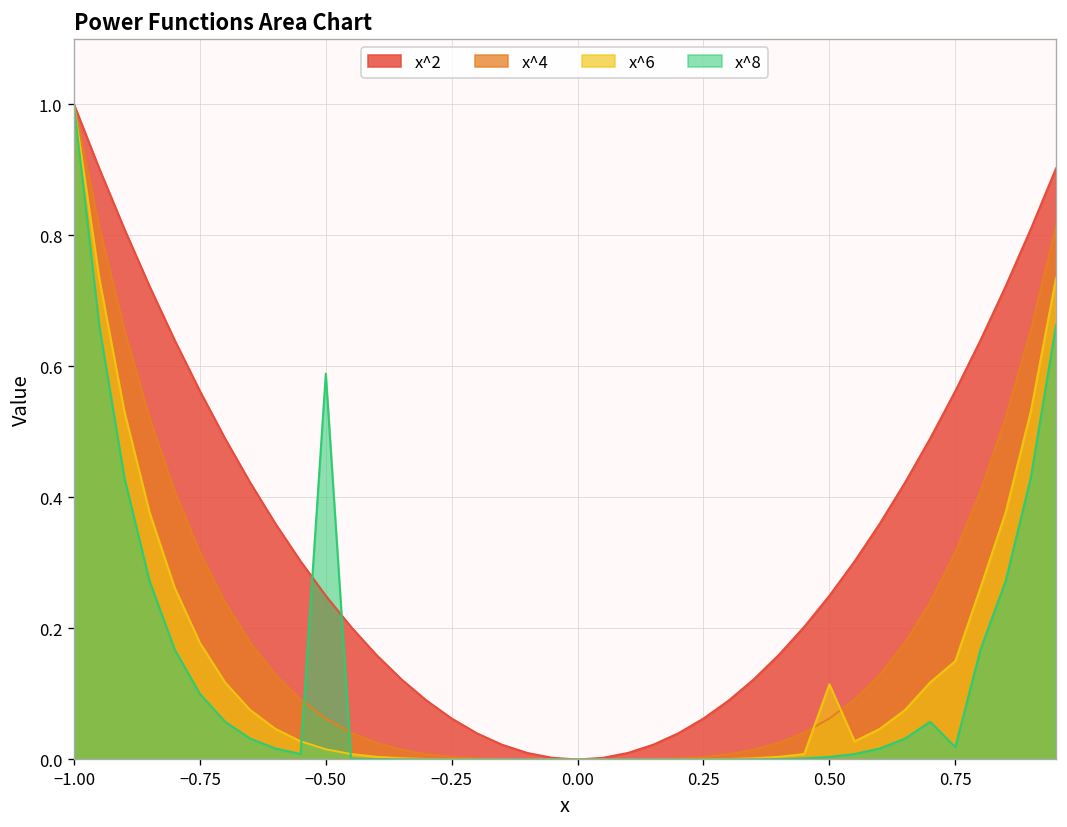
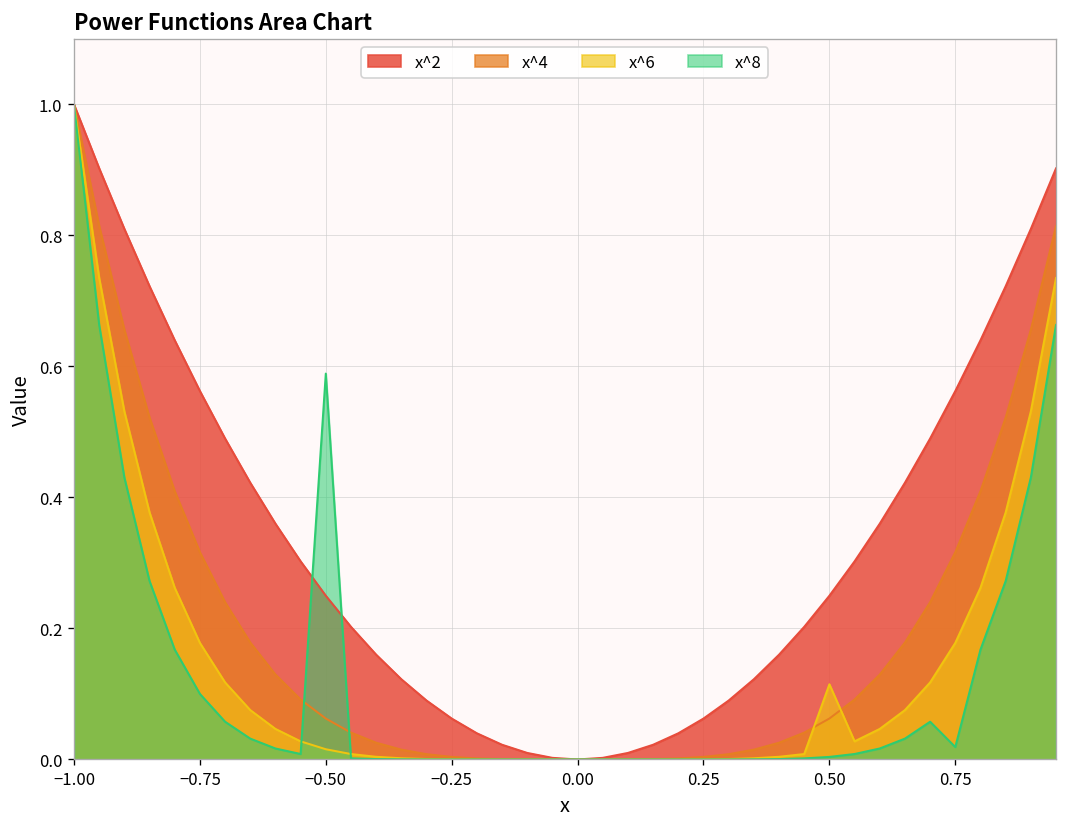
  {
    "x^6": {
      "−0.75": 0.18,
      "−0.50": 0.02,
      "0.50": 0.11,
-     "0.75": 0.15
+     "0.75": 0.18
    },
    "x^8": {
      "−0.75": 0.10,
      "−0.50": 0.59,
      "0.50": 0.00,
      "0.75": 0.02
    }
  }
